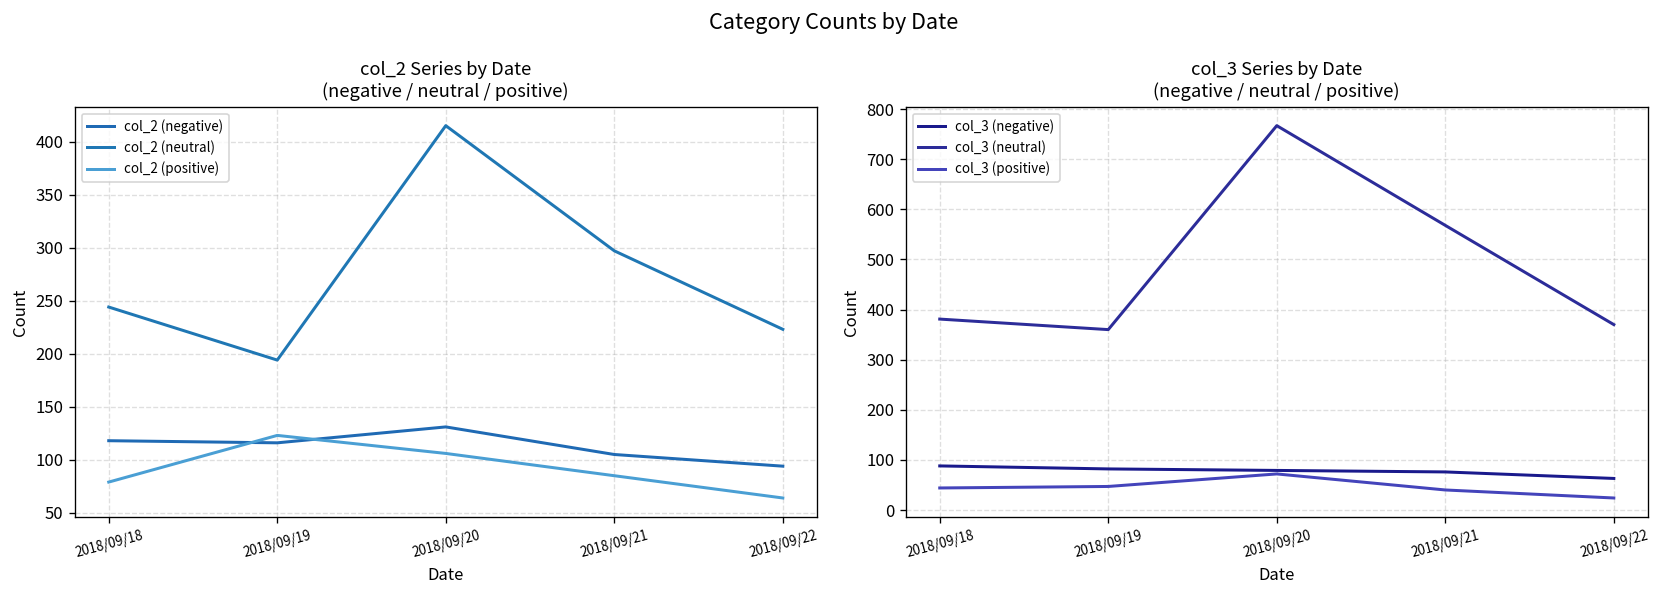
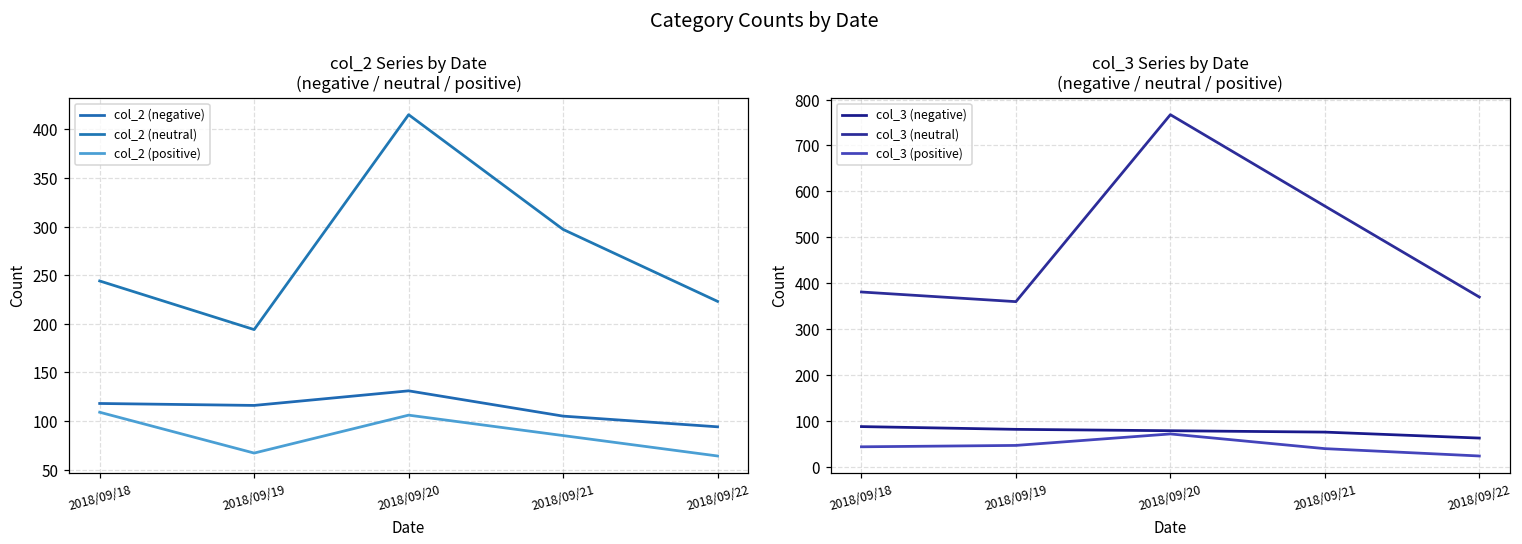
  {
    "col_2 Series by Date (negative / neutral / positive)": {
      "col_2 (positive)": {
-       "2018/09/18": 80,
-       "2018/09/19": 120,
+       "2018/09/18": 110,
+       "2018/09/19": 70,
        "2018/09/20": 110,
        "2018/09/21": 90,
        "2018/09/22": 60
      }
    }
  }
